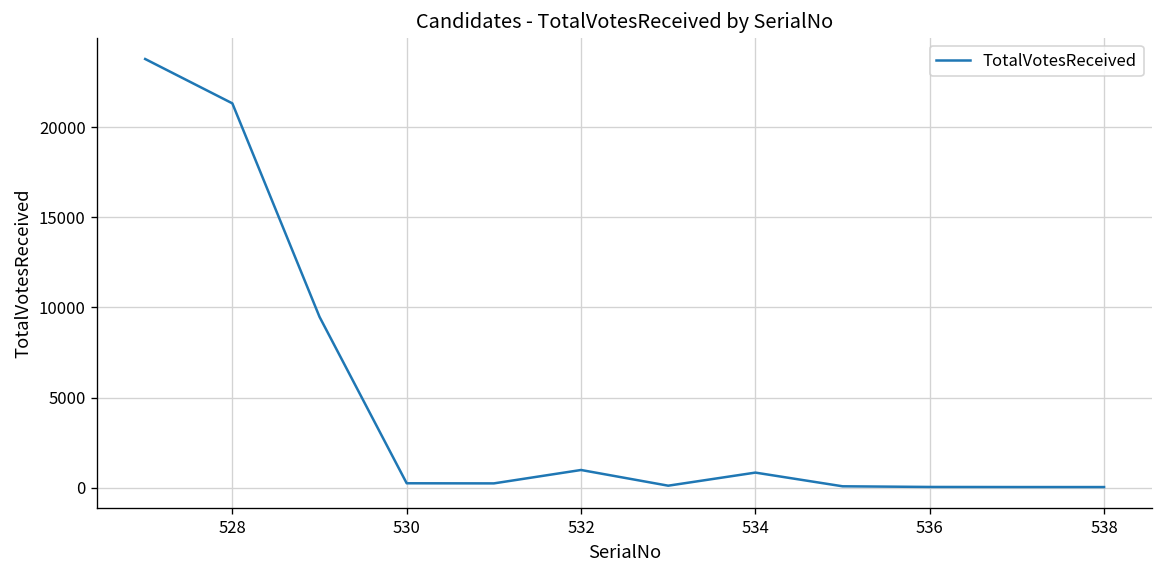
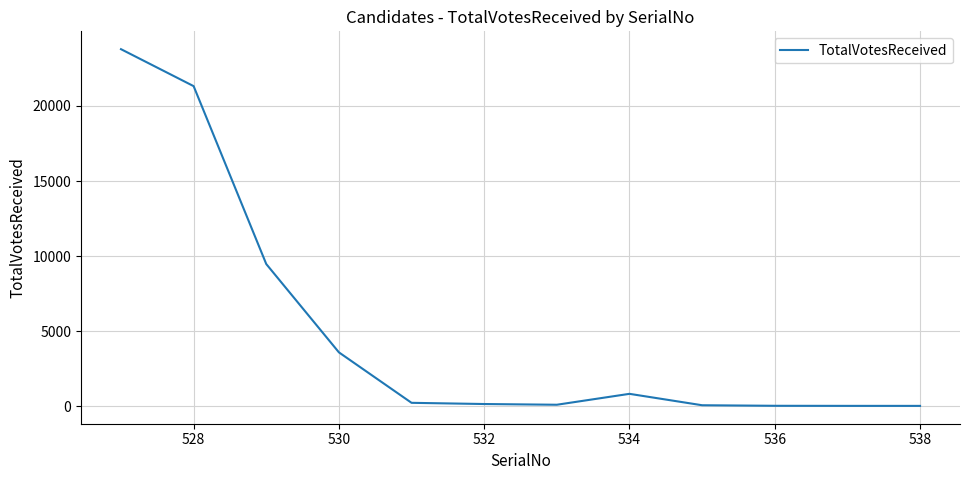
  {
    "528": 21300,
-   "530": 200,
-   "532": 1000,
+   "530": 3600,
+   "532": 200,
    "534": 800,
    "536": 0,
    "538": 0
  }
